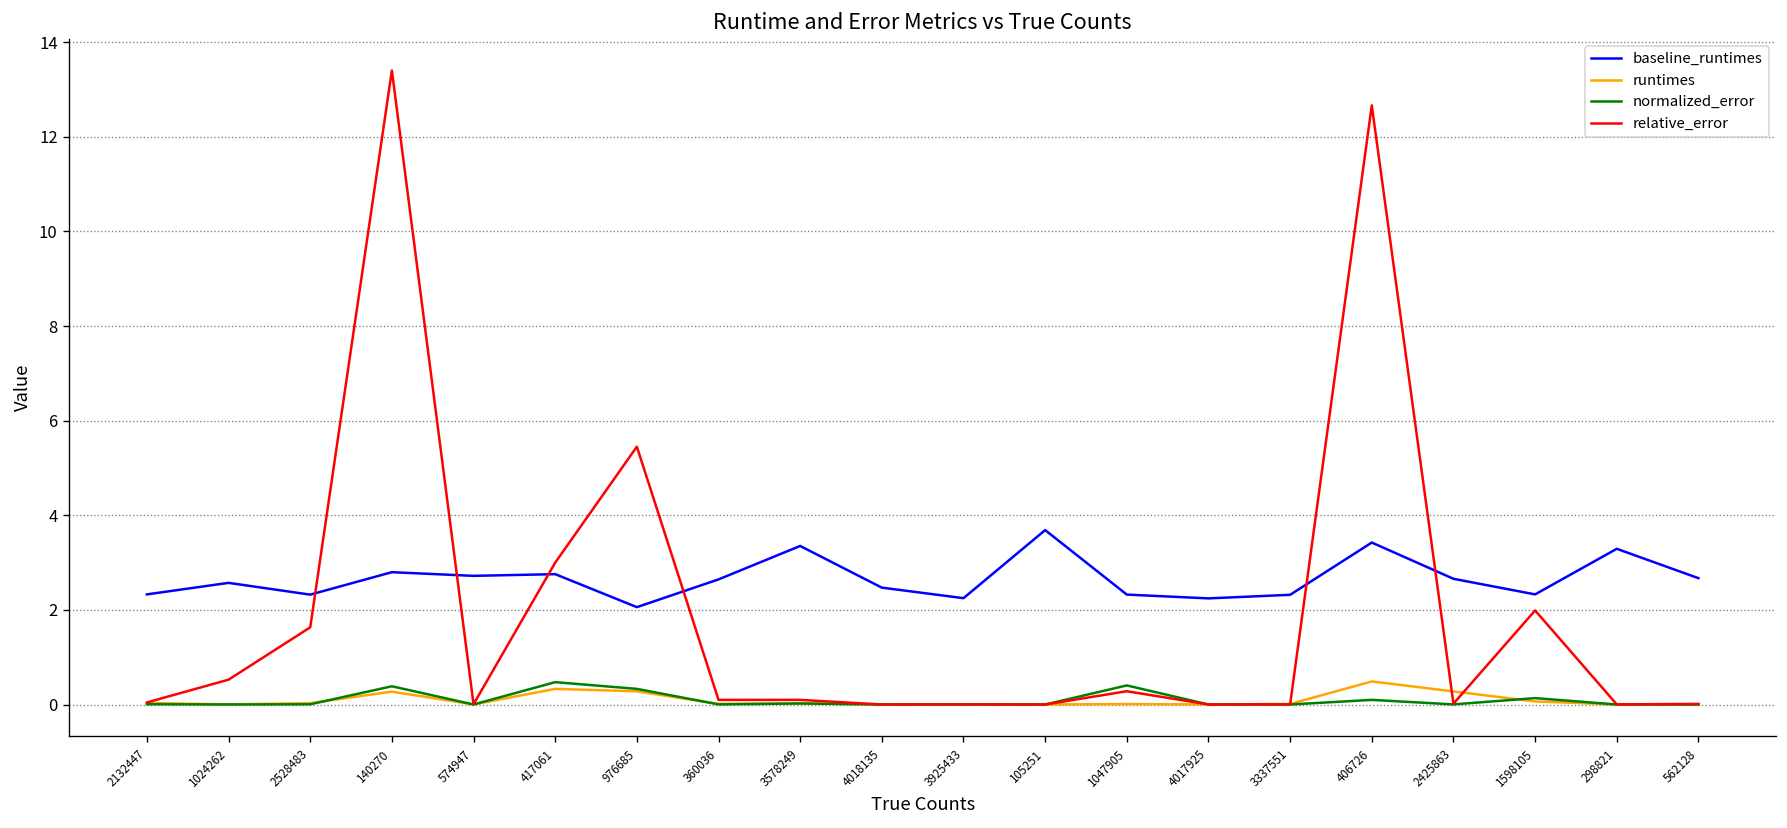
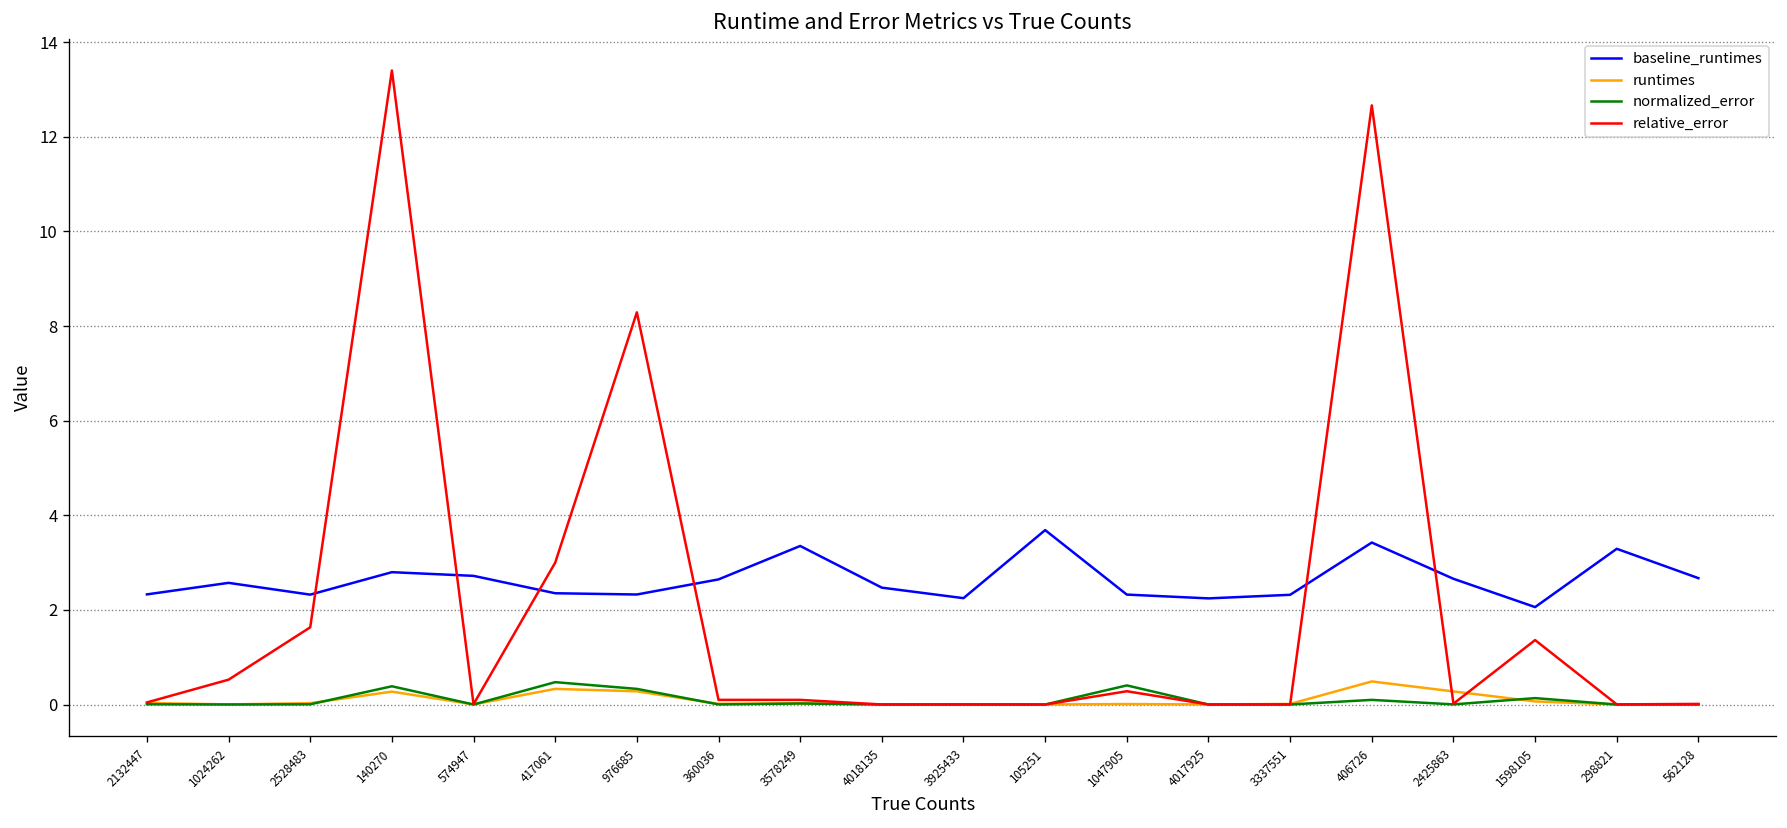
  {
    "baseline_runtimes": {
      "2132447": 2.3,
      "1024262": 2.6,
      "2528483": 2.3,
      "140270": 2.8,
      "574947": 2.7,
-     "417061": 2.8,
-     "976685": 2.1,
+     "417061": 2.4,
+     "976685": 2.3,
      "360036": 2.6,
      "3578249": 3.4,
      "4018135": 2.5,
      "3925433": 2.2,
      "105251": 3.7,
      "1047905": 2.3,
      "4017925": 2.2,
      "3337551": 2.3,
      "406726": 3.4,
      "2425863": 2.7,
-     "1598105": 2.3,
+     "1598105": 2.1,
      "298821": 3.3,
      "562128": 2.7
    },
    "runtimes": {
      "140270": 0.3,
      "417061": 0.3,
      "1047905": 0.0,
      "406726": 0.5,
      "2425863": 0.3,
      "1598105": 0.1
    },
    "normalized_error": {
      "140270": 0.4,
      "417061": 0.5,
      "1047905": 0.4,
      "406726": 0.1,
      "1598105": 0.1
    },
    "relative_error": {
      "1024262": 0.5,
      "2528483": 1.6,
      "140270": 13.4,
      "417061": 3.0,
-     "976685": 5.5,
+     "976685": 8.3,
      "360036": 0.1,
      "3578249": 0.1,
      "1047905": 0.3,
      "406726": 12.7,
-     "1598105": 2.0
+     "1598105": 1.4
    }
  }
